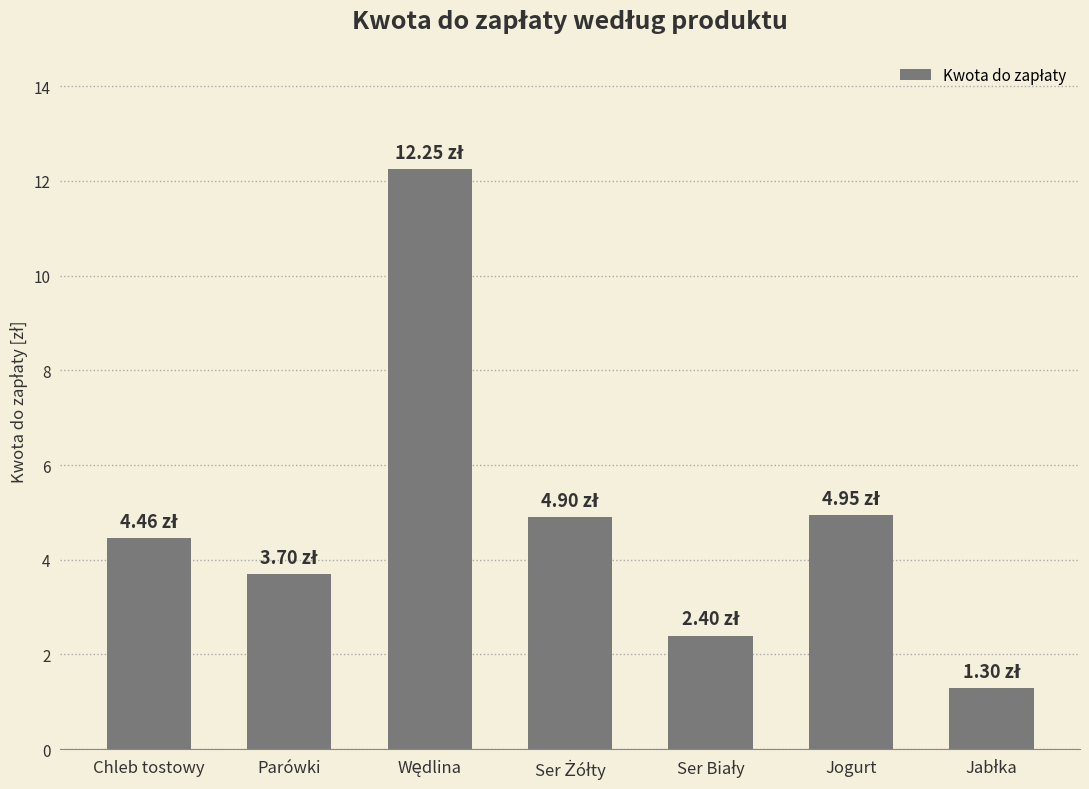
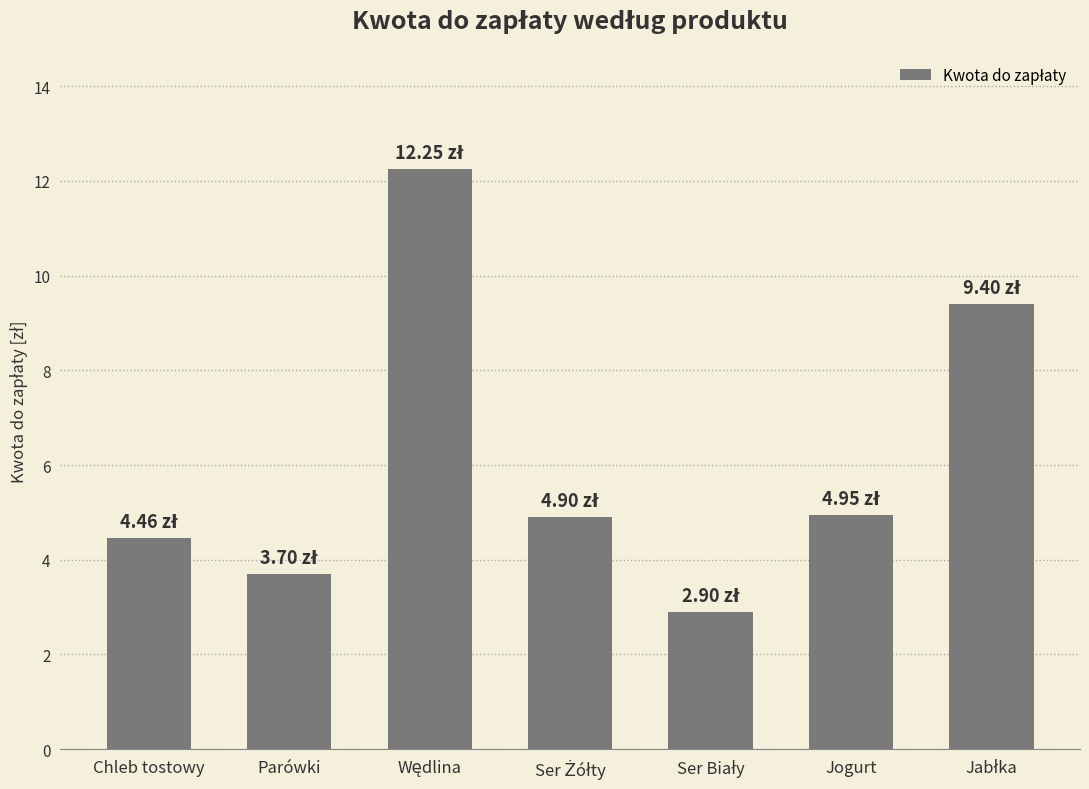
  {
    "Chleb tostowy": 4.46,
    "Parówki": 3.70,
    "Wędlina": 12.25,
    "Ser Żółty": 4.90,
-   "Ser Biały": 2.40,
+   "Ser Biały": 2.90,
    "Jogurt": 4.95,
-   "Jabłka": 1.30
+   "Jabłka": 9.40
  }
